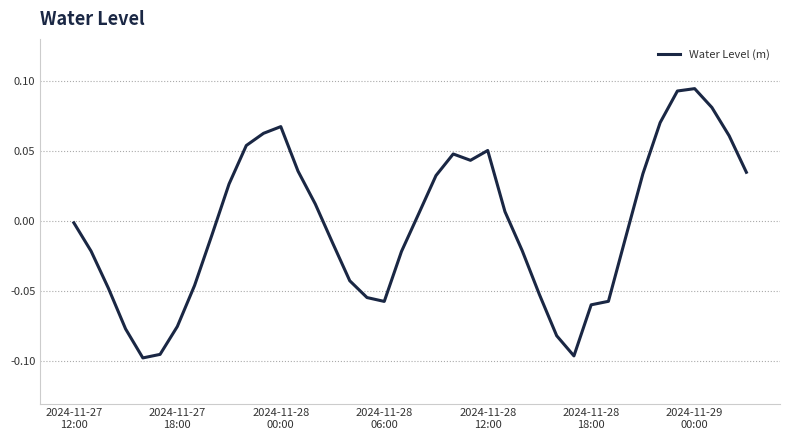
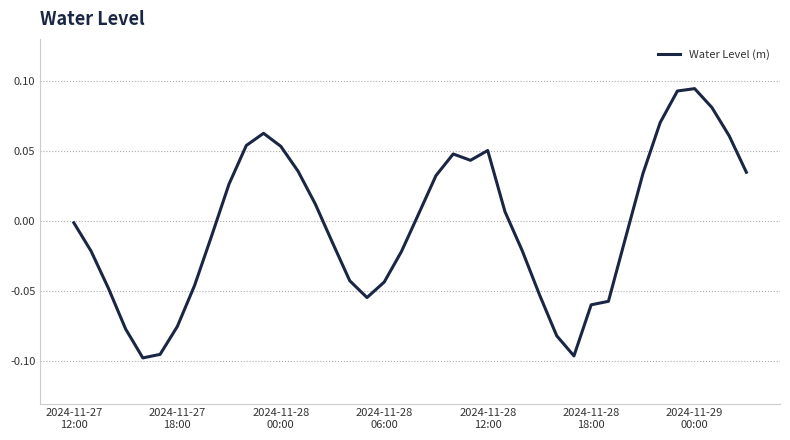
  {
    "2024-11-27 12:00": -0.001,
    "2024-11-27 18:00": -0.075,
-   "2024-11-28 00:00": 0.067,
-   "2024-11-28 06:00": -0.057,
+   "2024-11-28 00:00": 0.053,
+   "2024-11-28 06:00": -0.043,
    "2024-11-28 12:00": 0.050,
    "2024-11-28 18:00": -0.060,
    "2024-11-29 00:00": 0.095
  }
